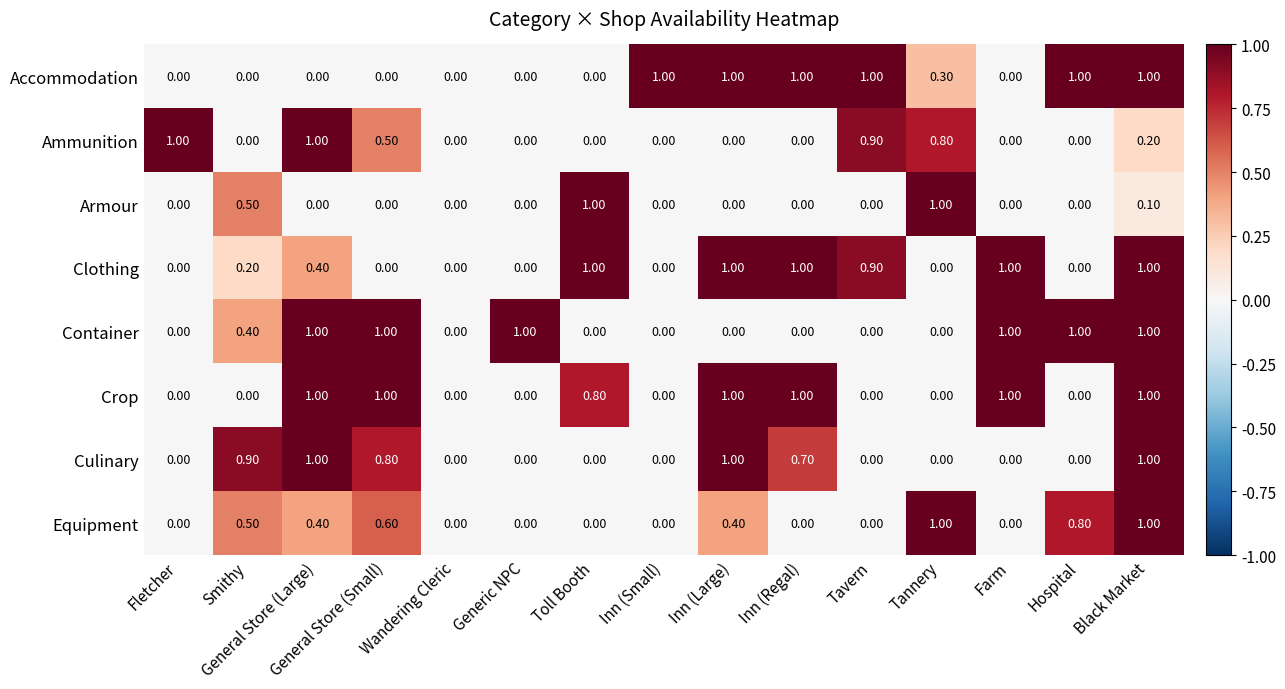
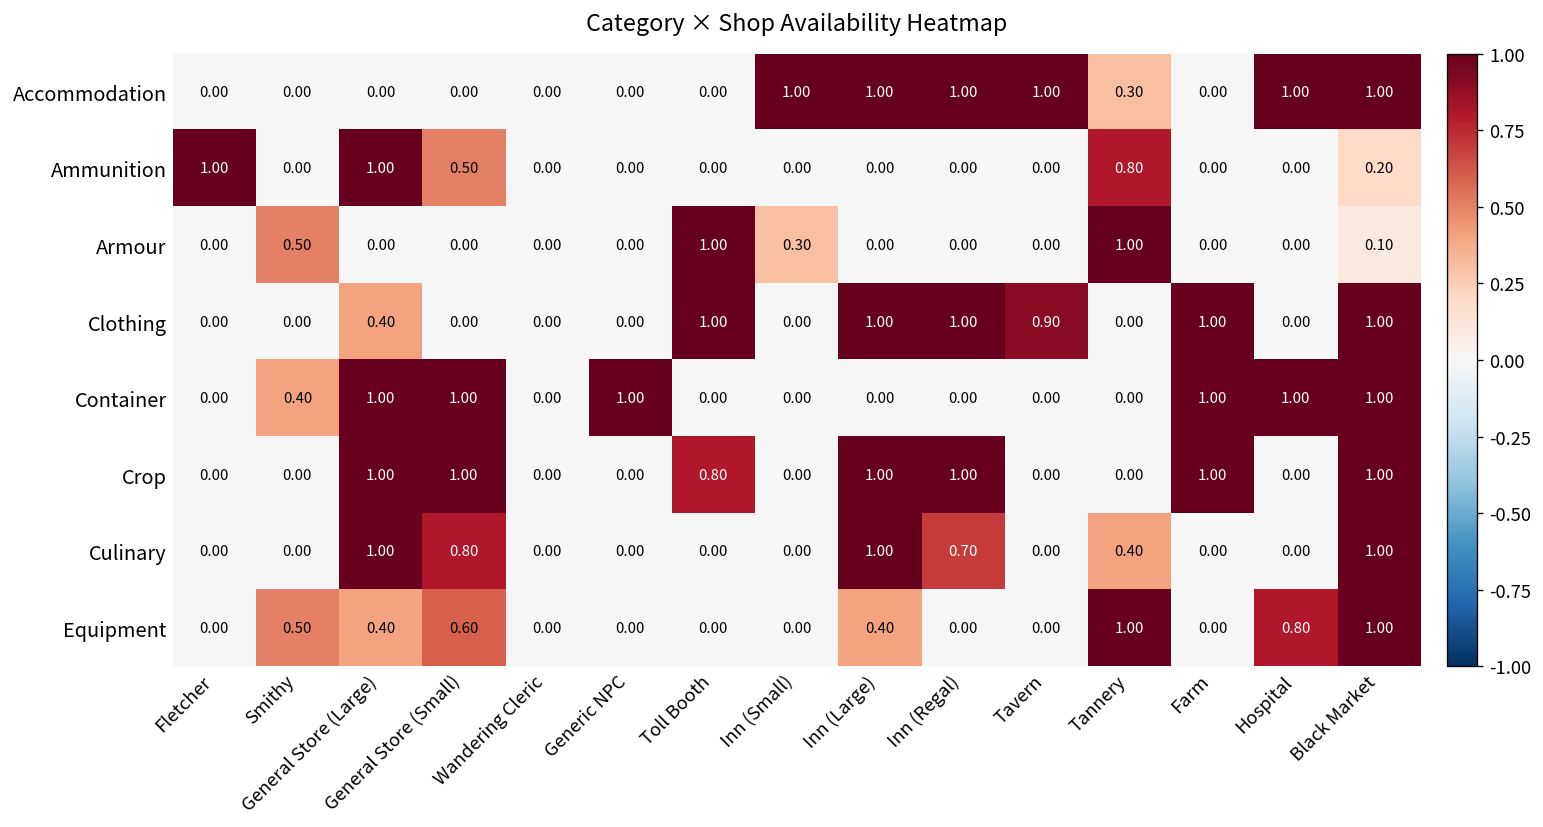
  {
    "Accommodation": {
      "Fletcher": 0.00,
      "Smithy": 0.00,
      "General Store (Large)": 0.00,
      "General Store (Small)": 0.00,
      "Wandering Cleric": 0.00,
      "Generic NPC": 0.00,
      "Toll Booth": 0.00,
      "Inn (Small)": 1.00,
      "Inn (Large)": 1.00,
      "Inn (Regal)": 1.00,
      "Tavern": 1.00,
      "Tannery": 0.30,
      "Farm": 0.00,
      "Hospital": 1.00,
      "Black Market": 1.00
    },
    "Ammunition": {
      "Fletcher": 1.00,
      "Smithy": 0.00,
      "General Store (Large)": 1.00,
      "General Store (Small)": 0.50,
      "Wandering Cleric": 0.00,
      "Generic NPC": 0.00,
      "Toll Booth": 0.00,
      "Inn (Small)": 0.00,
      "Inn (Large)": 0.00,
      "Inn (Regal)": 0.00,
-     "Tavern": 0.90,
+     "Tavern": 0.00,
      "Tannery": 0.80,
      "Farm": 0.00,
      "Hospital": 0.00,
      "Black Market": 0.20
    },
    "Armour": {
      "Fletcher": 0.00,
      "Smithy": 0.50,
      "General Store (Large)": 0.00,
      "General Store (Small)": 0.00,
      "Wandering Cleric": 0.00,
      "Generic NPC": 0.00,
      "Toll Booth": 1.00,
-     "Inn (Small)": 0.00,
+     "Inn (Small)": 0.30,
      "Inn (Large)": 0.00,
      "Inn (Regal)": 0.00,
      "Tavern": 0.00,
      "Tannery": 1.00,
      "Farm": 0.00,
      "Hospital": 0.00,
      "Black Market": 0.10
    },
    "Clothing": {
      "Fletcher": 0.00,
-     "Smithy": 0.20,
+     "Smithy": 0.00,
      "General Store (Large)": 0.40,
      "General Store (Small)": 0.00,
      "Wandering Cleric": 0.00,
      "Generic NPC": 0.00,
      "Toll Booth": 1.00,
      "Inn (Small)": 0.00,
      "Inn (Large)": 1.00,
      "Inn (Regal)": 1.00,
      "Tavern": 0.90,
      "Tannery": 0.00,
      "Farm": 1.00,
      "Hospital": 0.00,
      "Black Market": 1.00
    },
    "Container": {
      "Fletcher": 0.00,
      "Smithy": 0.40,
      "General Store (Large)": 1.00,
      "General Store (Small)": 1.00,
      "Wandering Cleric": 0.00,
      "Generic NPC": 1.00,
      "Toll Booth": 0.00,
      "Inn (Small)": 0.00,
      "Inn (Large)": 0.00,
      "Inn (Regal)": 0.00,
      "Tavern": 0.00,
      "Tannery": 0.00,
      "Farm": 1.00,
      "Hospital": 1.00,
      "Black Market": 1.00
    },
    "Crop": {
      "Fletcher": 0.00,
      "Smithy": 0.00,
      "General Store (Large)": 1.00,
      "General Store (Small)": 1.00,
      "Wandering Cleric": 0.00,
      "Generic NPC": 0.00,
      "Toll Booth": 0.80,
      "Inn (Small)": 0.00,
      "Inn (Large)": 1.00,
      "Inn (Regal)": 1.00,
      "Tavern": 0.00,
      "Tannery": 0.00,
      "Farm": 1.00,
      "Hospital": 0.00,
      "Black Market": 1.00
    },
    "Culinary": {
      "Fletcher": 0.00,
-     "Smithy": 0.90,
+     "Smithy": 0.00,
      "General Store (Large)": 1.00,
      "General Store (Small)": 0.80,
      "Wandering Cleric": 0.00,
      "Generic NPC": 0.00,
      "Toll Booth": 0.00,
      "Inn (Small)": 0.00,
      "Inn (Large)": 1.00,
      "Inn (Regal)": 0.70,
      "Tavern": 0.00,
-     "Tannery": 0.00,
+     "Tannery": 0.40,
      "Farm": 0.00,
      "Hospital": 0.00,
      "Black Market": 1.00
    },
    "Equipment": {
      "Fletcher": 0.00,
      "Smithy": 0.50,
      "General Store (Large)": 0.40,
      "General Store (Small)": 0.60,
      "Wandering Cleric": 0.00,
      "Generic NPC": 0.00,
      "Toll Booth": 0.00,
      "Inn (Small)": 0.00,
      "Inn (Large)": 0.40,
      "Inn (Regal)": 0.00,
      "Tavern": 0.00,
      "Tannery": 1.00,
      "Farm": 0.00,
      "Hospital": 0.80,
      "Black Market": 1.00
    }
  }
